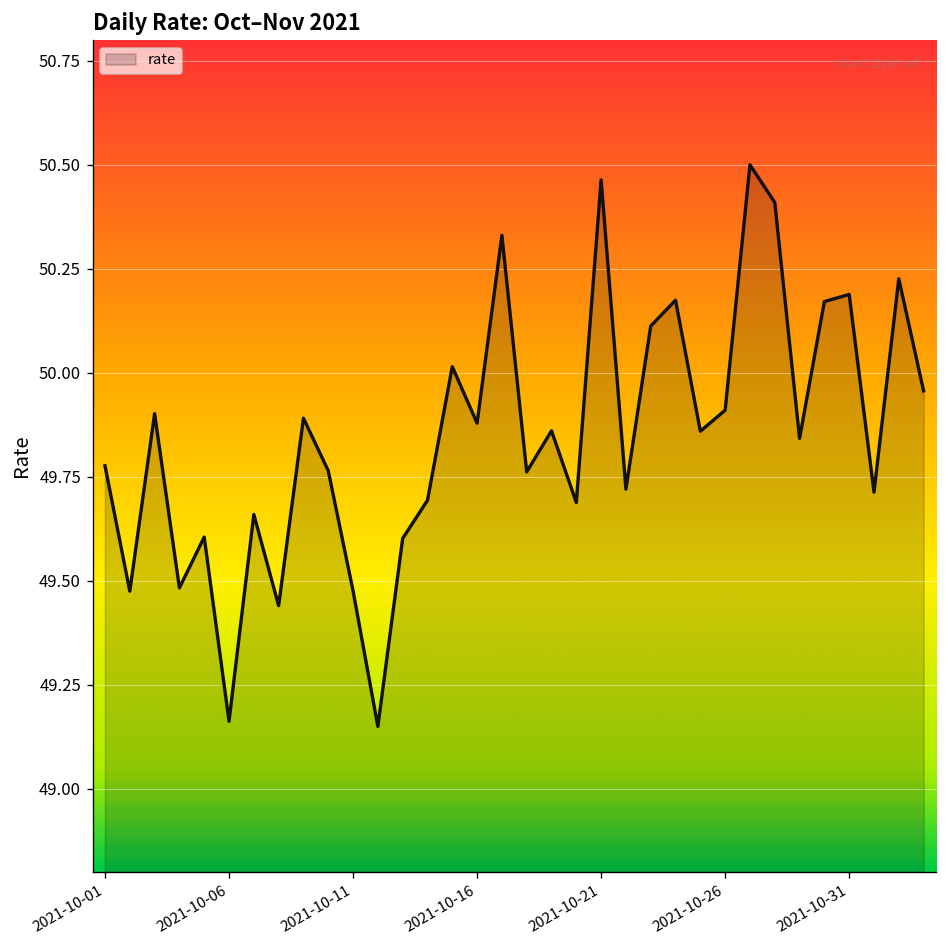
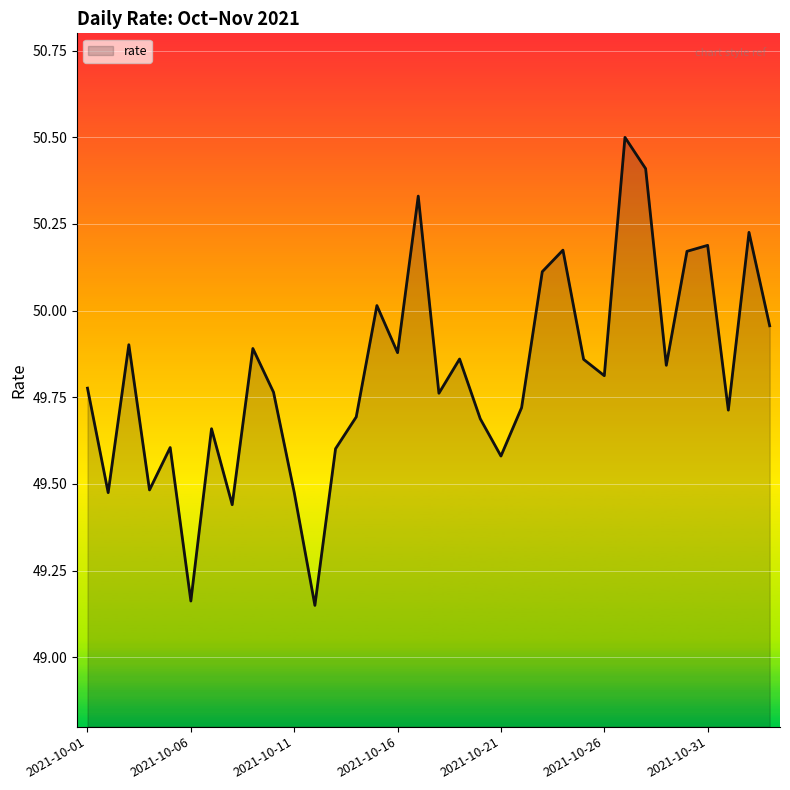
  {
    "2021-10-01": 49.78,
    "2021-10-06": 49.16,
    "2021-10-11": 49.48,
    "2021-10-16": 49.88,
-   "2021-10-21": 50.46,
-   "2021-10-26": 49.91,
+   "2021-10-21": 49.58,
+   "2021-10-26": 49.81,
    "2021-10-31": 50.19
  }
